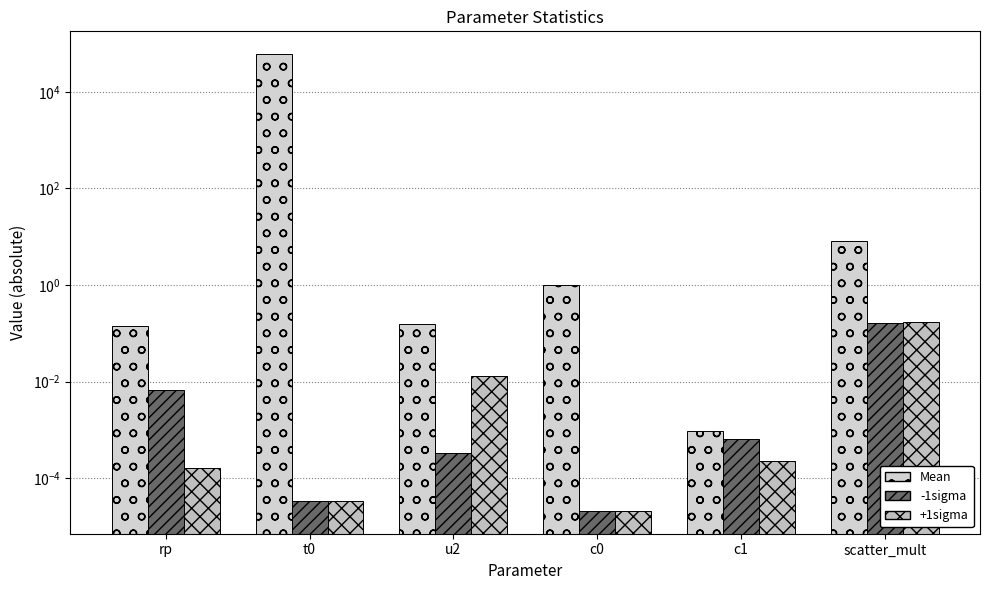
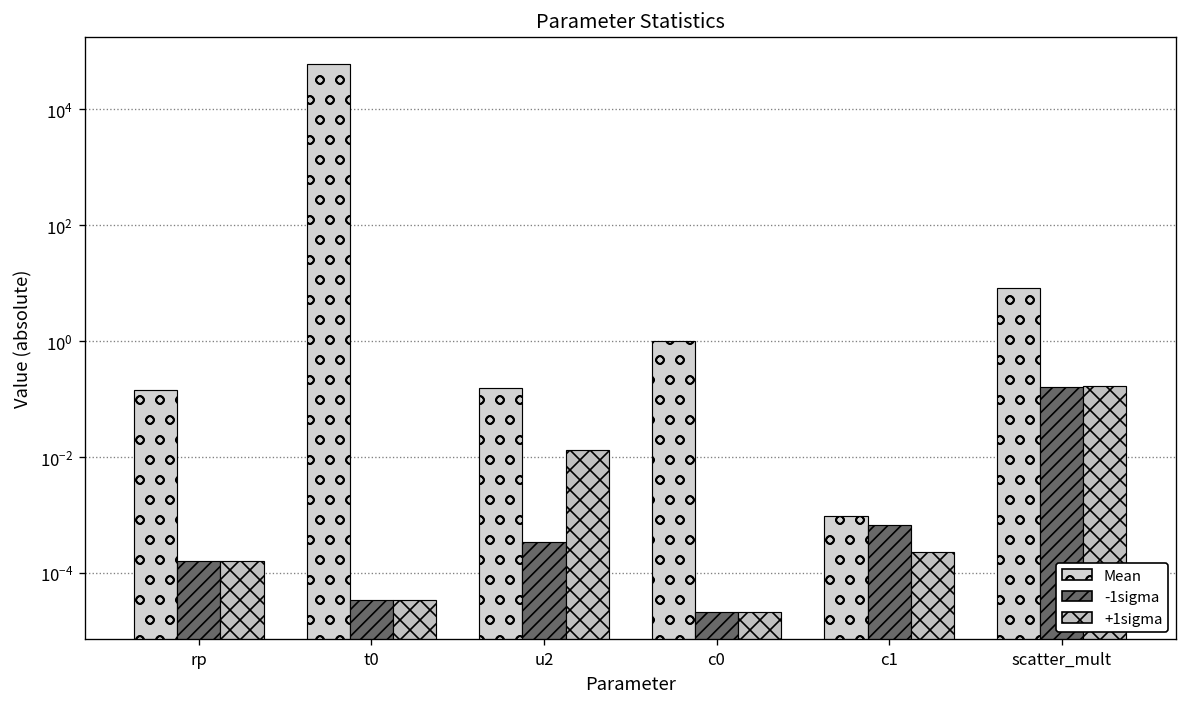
  {
    "-1sigma": {
-     "rp": 0.007,
+     "rp": 0.00016,
      "t0": 0.00003,
      "u2": 0.0003,
      "c0": 0.00002,
      "c1": 0.0007,
      "scatter_mult": 0.16
    }
  }
